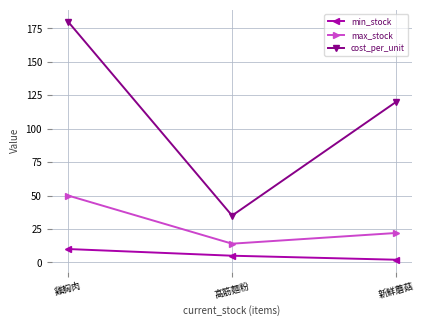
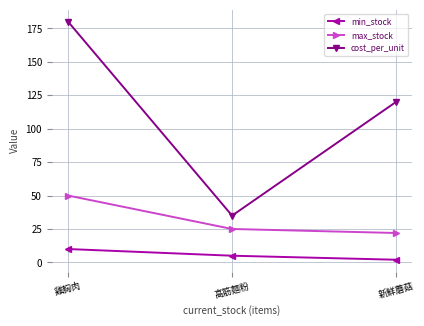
  {
    "max_stock": {
      "雞胸肉": 50,
-     "高筋麵粉": 14,
+     "高筋麵粉": 25,
      "新鮮蘑菇": 22
    }
  }
